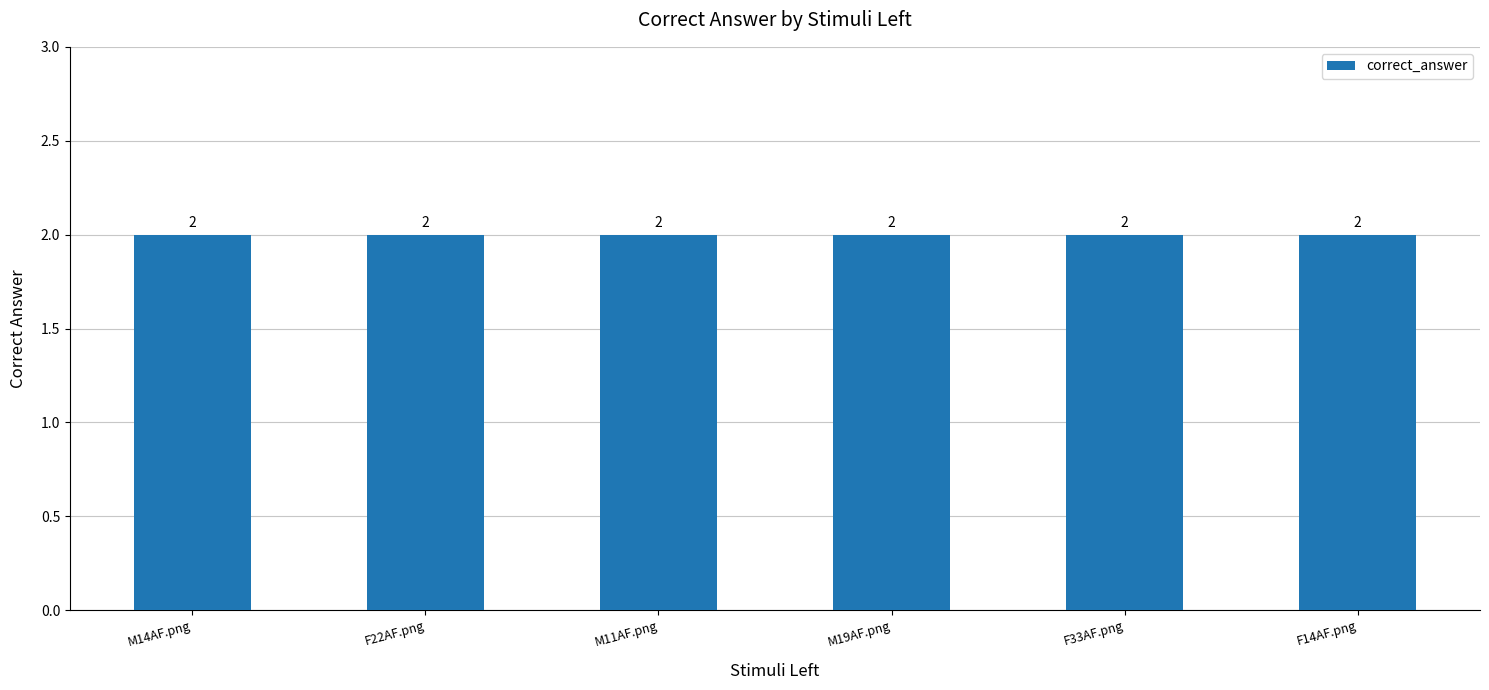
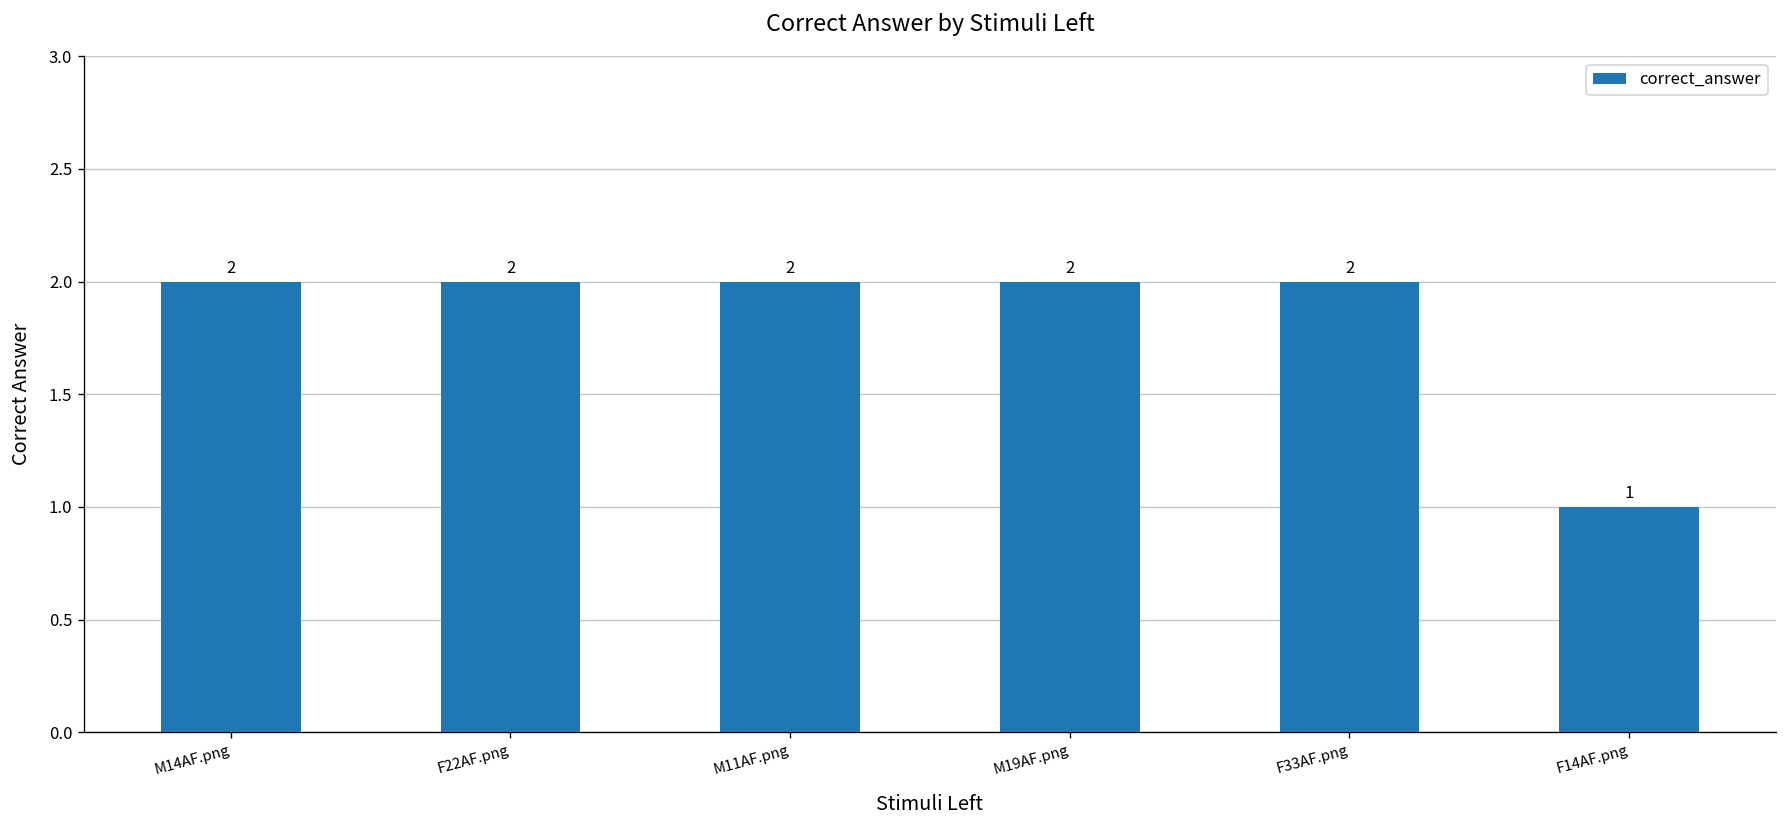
  {
    "M14AF.png": 2,
    "F22AF.png": 2,
    "M11AF.png": 2,
    "M19AF.png": 2,
    "F33AF.png": 2,
-   "F14AF.png": 2
+   "F14AF.png": 1
  }
